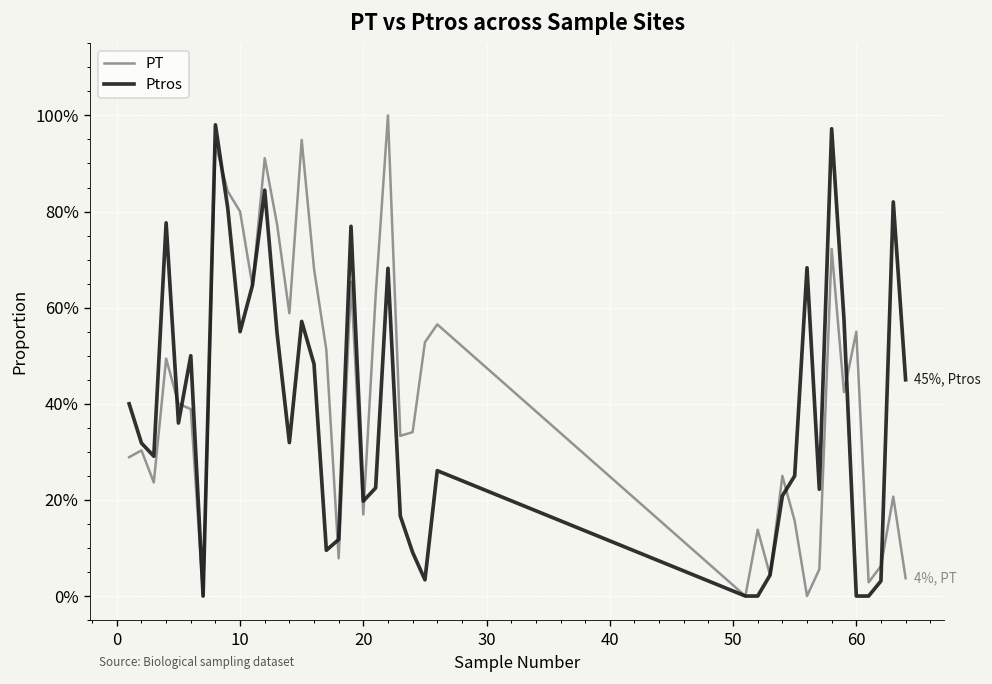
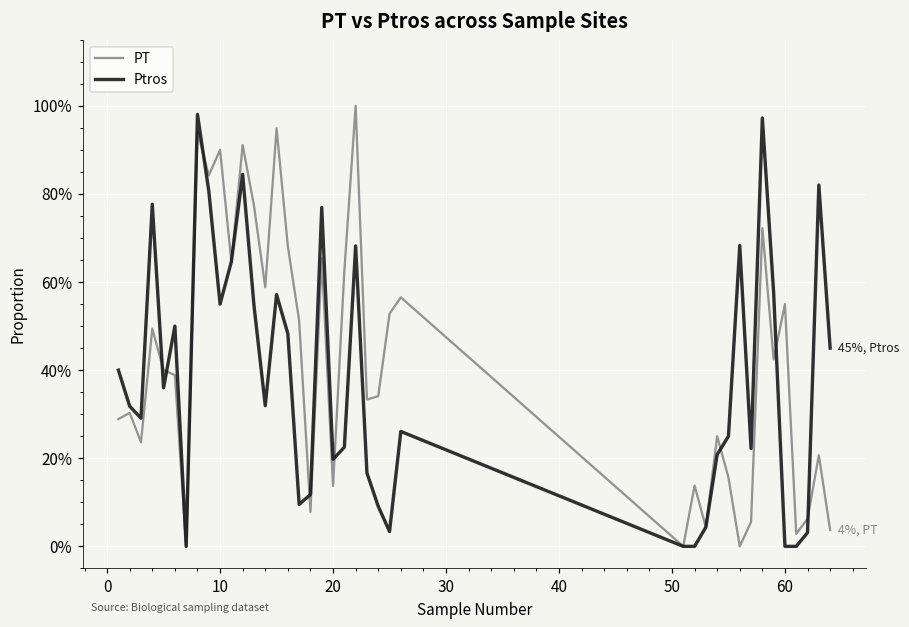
  {
    "PT": {
-     "10": "80%",
-     "20": "17%",
+     "10": "90%",
+     "20": "14%",
      "60": "55%"
    },
    "Ptros": {
      "10": "55%",
      "20": "20%",
      "60": "0%"
    }
  }
